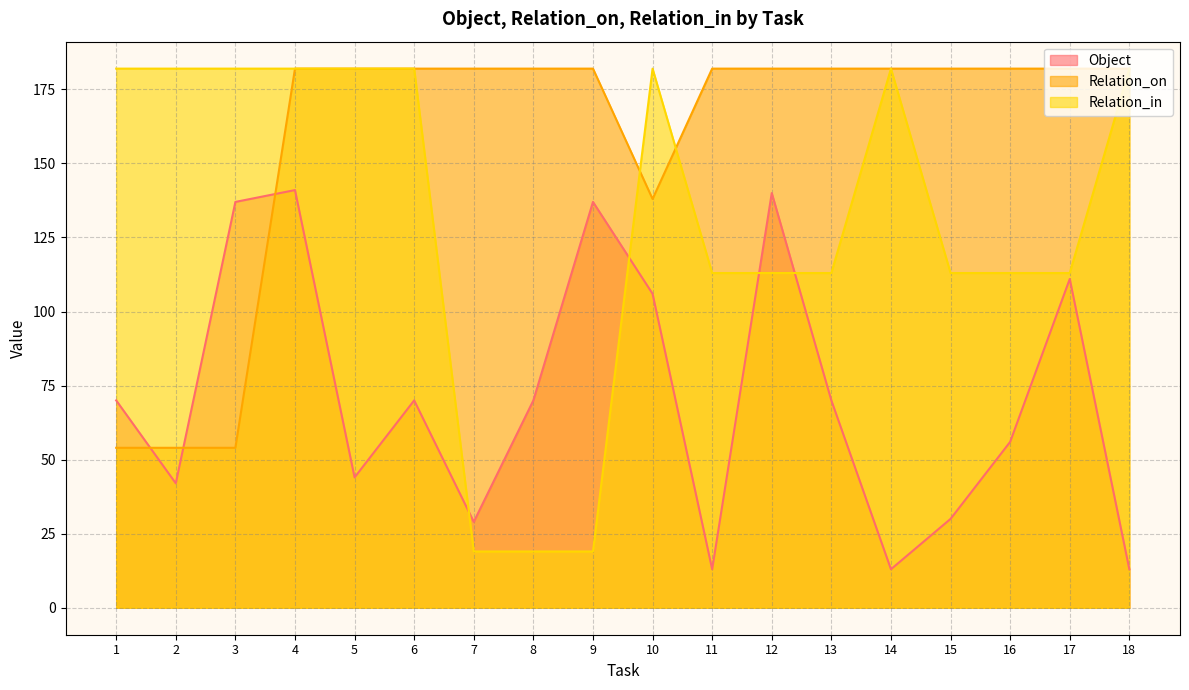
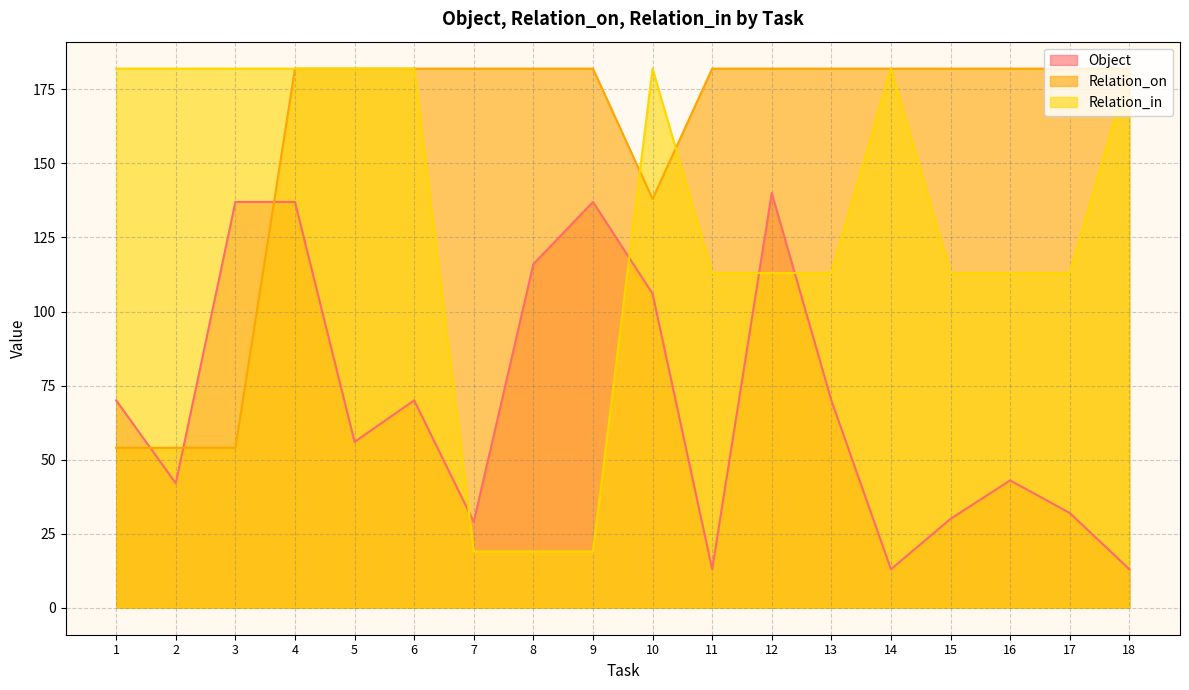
  {
    "Object": {
      "1": 70,
      "2": 42,
      "3": 137,
-     "4": 141,
-     "5": 44,
+     "4": 137,
+     "5": 56,
      "6": 70,
      "7": 29,
-     "8": 70,
+     "8": 116,
      "9": 137,
      "10": 106,
      "11": 13,
      "12": 140,
      "13": 70,
      "14": 13,
      "15": 30,
-     "16": 56,
-     "17": 111,
+     "16": 43,
+     "17": 32,
      "18": 13
    }
  }
